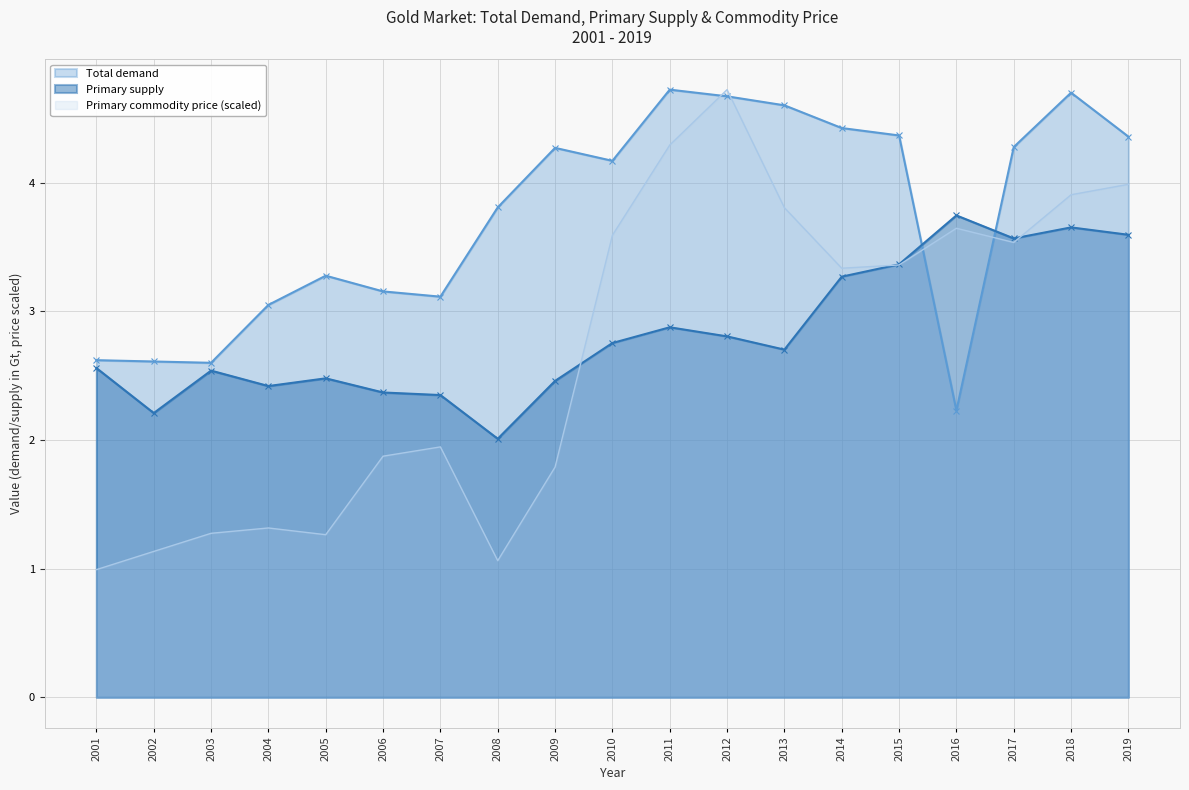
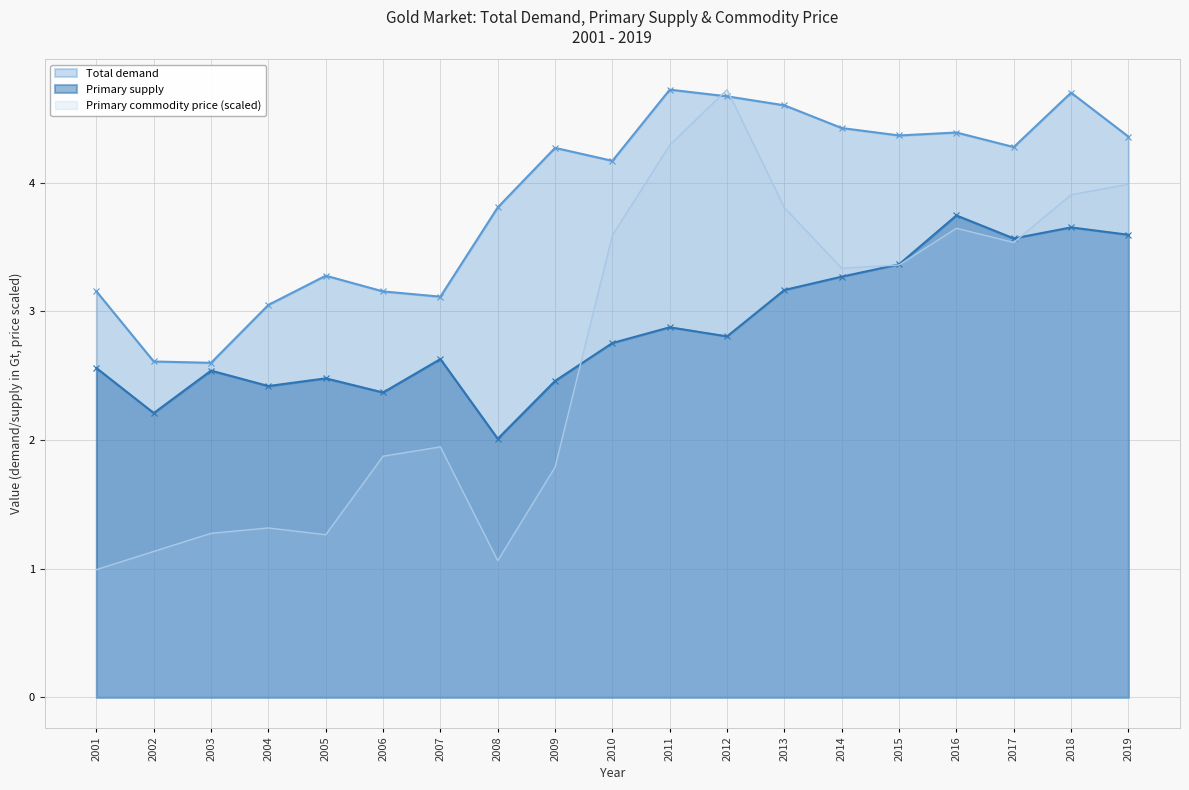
  {
    "Total demand": {
-     "2001": 2.62,
+     "2001": 3.16,
      "2002": 2.61,
      "2003": 2.60,
      "2004": 3.05,
      "2005": 3.28,
      "2006": 3.16,
      "2007": 3.12,
      "2008": 3.81,
      "2009": 4.27,
      "2010": 4.17,
      "2011": 4.72,
      "2012": 4.67,
      "2013": 4.60,
      "2014": 4.43,
      "2015": 4.37,
-     "2016": 2.23,
+     "2016": 4.39,
      "2017": 4.28,
      "2018": 4.70,
      "2019": 4.36
    },
    "Primary supply": {
      "2001": 2.56,
      "2002": 2.21,
      "2003": 2.54,
      "2004": 2.42,
      "2005": 2.48,
      "2006": 2.37,
-     "2007": 2.35,
+     "2007": 2.63,
      "2008": 2.01,
      "2009": 2.46,
      "2010": 2.75,
      "2011": 2.88,
      "2012": 2.81,
-     "2013": 2.70,
+     "2013": 3.17,
      "2014": 3.27,
      "2016": 3.75,
      "2017": 3.57,
      "2018": 3.65,
      "2019": 3.60
    },
    "Primary commodity price (scaled)": {
      "2001": 0.99,
      "2002": 1.13,
      "2003": 1.28,
      "2004": 1.32,
      "2005": 1.26,
      "2006": 1.87,
      "2007": 1.95,
      "2008": 1.06,
      "2009": 1.79,
      "2010": 3.59,
      "2011": 4.29,
      "2012": 4.72,
      "2013": 3.81,
      "2014": 3.34,
      "2016": 3.65,
      "2017": 3.54,
      "2018": 3.91,
      "2019": 3.99
    }
  }
